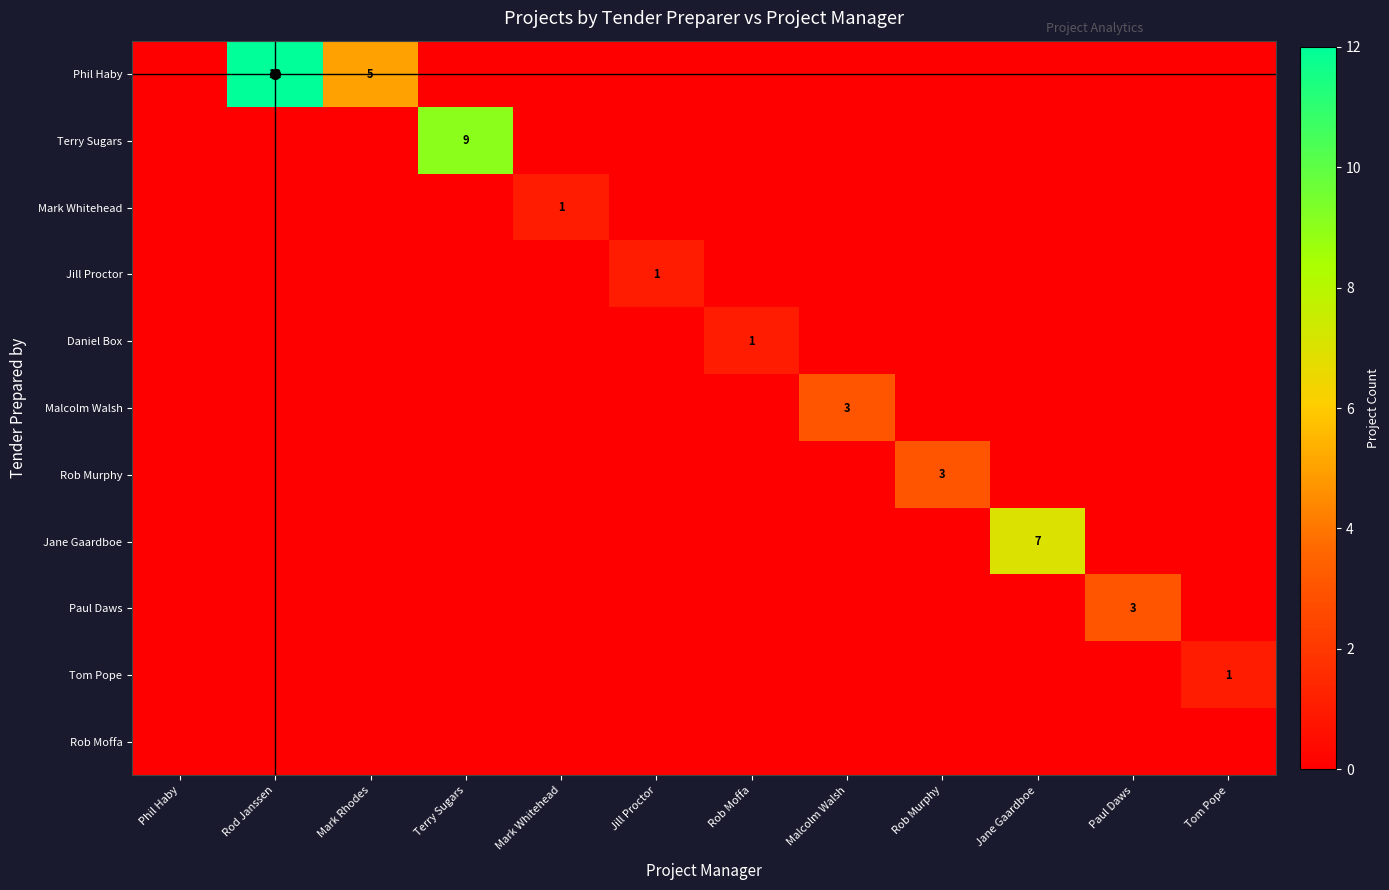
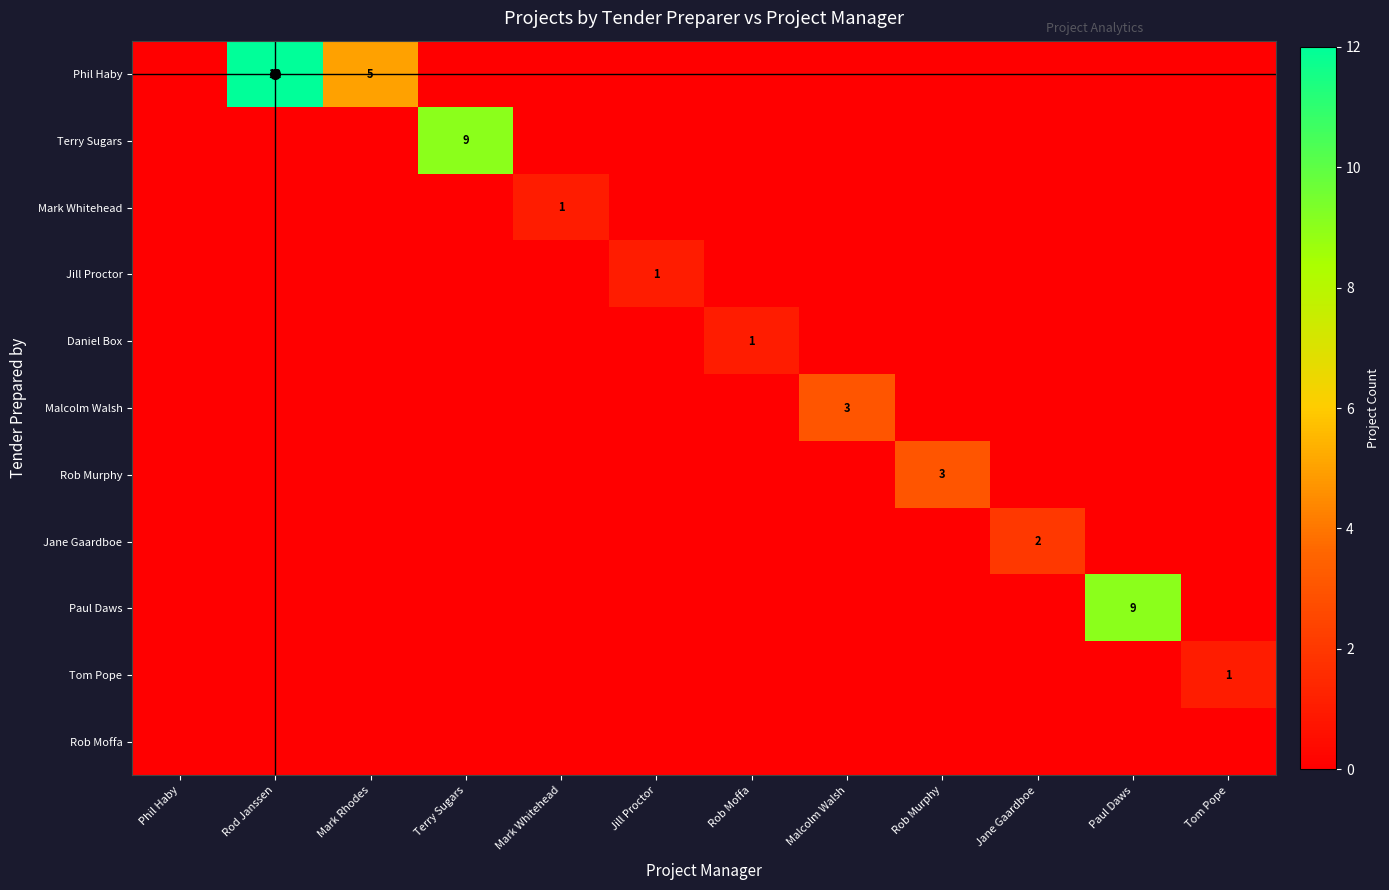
  {
    "Phil Haby": {
      "Mark Rhodes": 5
    },
    "Terry Sugars": {
      "Terry Sugars": 9
    },
    "Mark Whitehead": {
      "Mark Whitehead": 1
    },
    "Jill Proctor": {
      "Jill Proctor": 1
    },
    "Daniel Box": {
      "Rob Moffa": 1
    },
    "Malcolm Walsh": {
      "Malcolm Walsh": 3
    },
    "Rob Murphy": {
      "Rob Murphy": 3
    },
    "Jane Gaardboe": {
-     "Jane Gaardboe": 7
+     "Jane Gaardboe": 2
    },
    "Paul Daws": {
-     "Paul Daws": 3
+     "Paul Daws": 9
    },
    "Tom Pope": {
      "Tom Pope": 1
    }
  }
